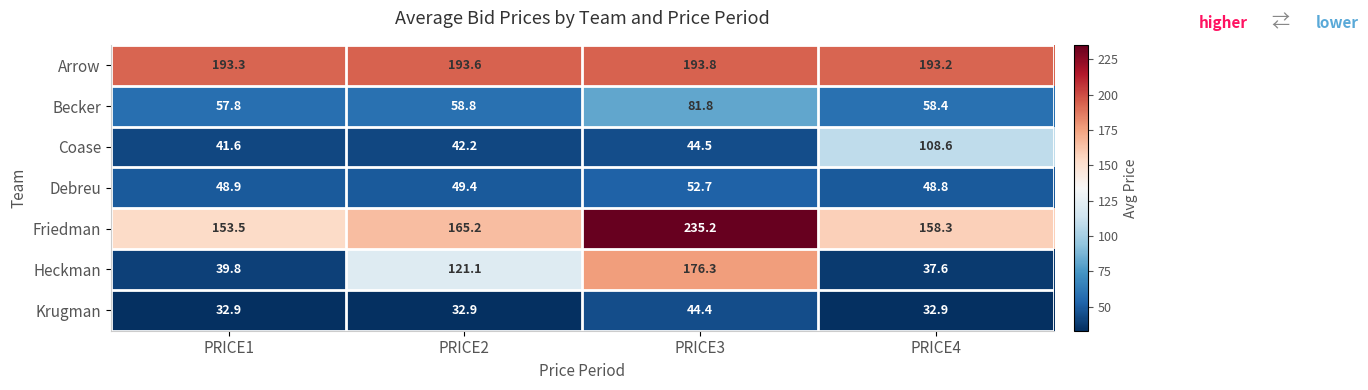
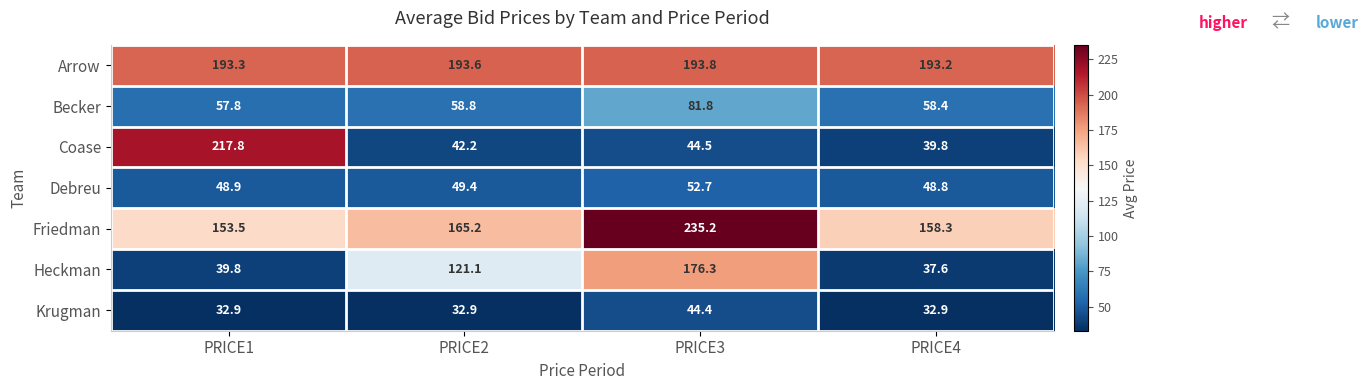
  {
    "Arrow": {
      "PRICE1": 193.3,
      "PRICE2": 193.6,
      "PRICE3": 193.8,
      "PRICE4": 193.2
    },
    "Becker": {
      "PRICE1": 57.8,
      "PRICE2": 58.8,
      "PRICE3": 81.8,
      "PRICE4": 58.4
    },
    "Coase": {
-     "PRICE1": 41.6,
+     "PRICE1": 217.8,
      "PRICE2": 42.2,
      "PRICE3": 44.5,
-     "PRICE4": 108.6
+     "PRICE4": 39.8
    },
    "Debreu": {
      "PRICE1": 48.9,
      "PRICE2": 49.4,
      "PRICE3": 52.7,
      "PRICE4": 48.8
    },
    "Friedman": {
      "PRICE1": 153.5,
      "PRICE2": 165.2,
      "PRICE3": 235.2,
      "PRICE4": 158.3
    },
    "Heckman": {
      "PRICE1": 39.8,
      "PRICE2": 121.1,
      "PRICE3": 176.3,
      "PRICE4": 37.6
    },
    "Krugman": {
      "PRICE1": 32.9,
      "PRICE2": 32.9,
      "PRICE3": 44.4,
      "PRICE4": 32.9
    }
  }
